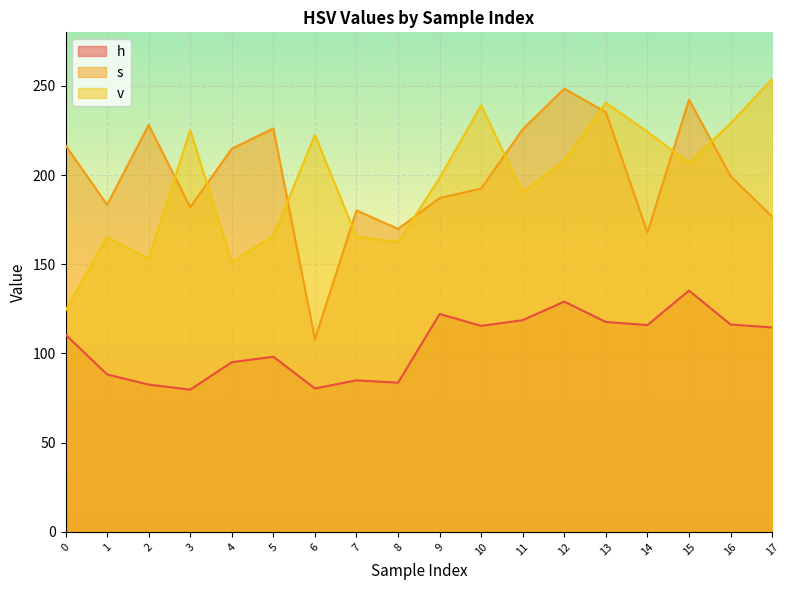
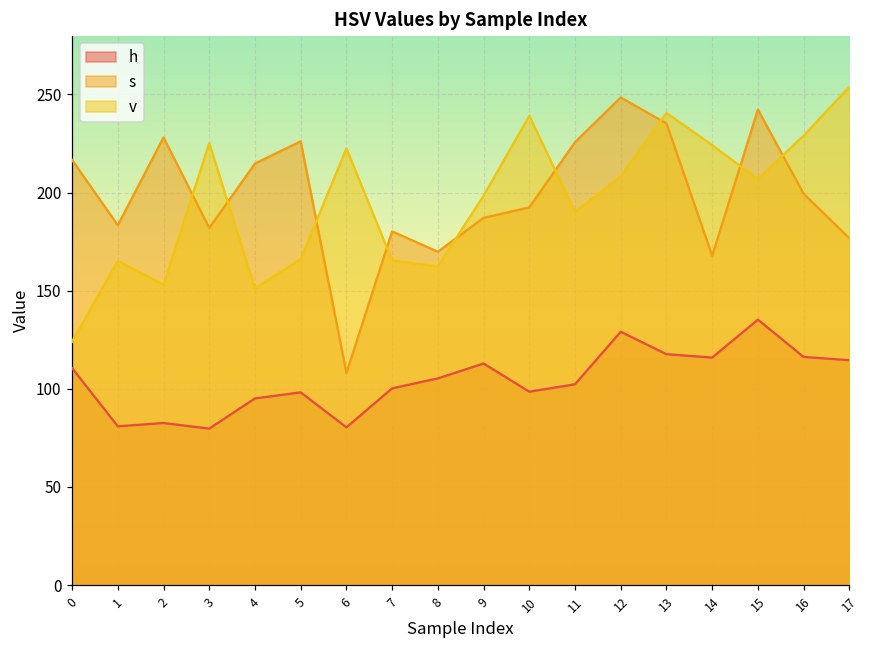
  {
    "h": {
      "0": 111,
-     "1": 88,
+     "1": 81,
      "2": 83,
      "3": 80,
      "4": 95,
      "5": 98,
      "6": 80,
-     "7": 85,
-     "8": 84,
-     "9": 122,
-     "10": 115,
-     "11": 119,
+     "7": 100,
+     "8": 105,
+     "9": 113,
+     "10": 99,
+     "11": 102,
      "12": 129,
      "13": 118,
      "14": 116,
      "15": 135,
      "16": 116,
      "17": 115
    }
  }
